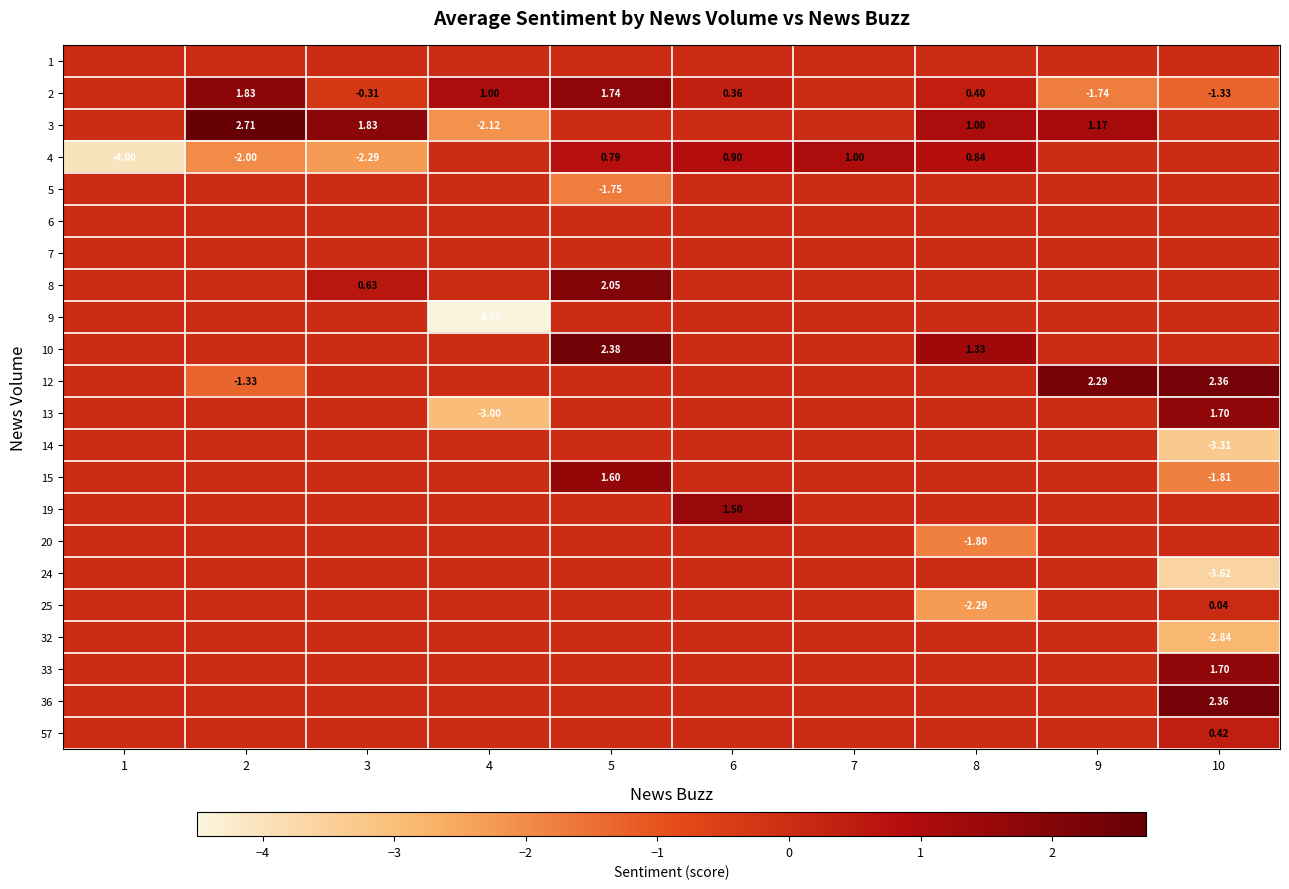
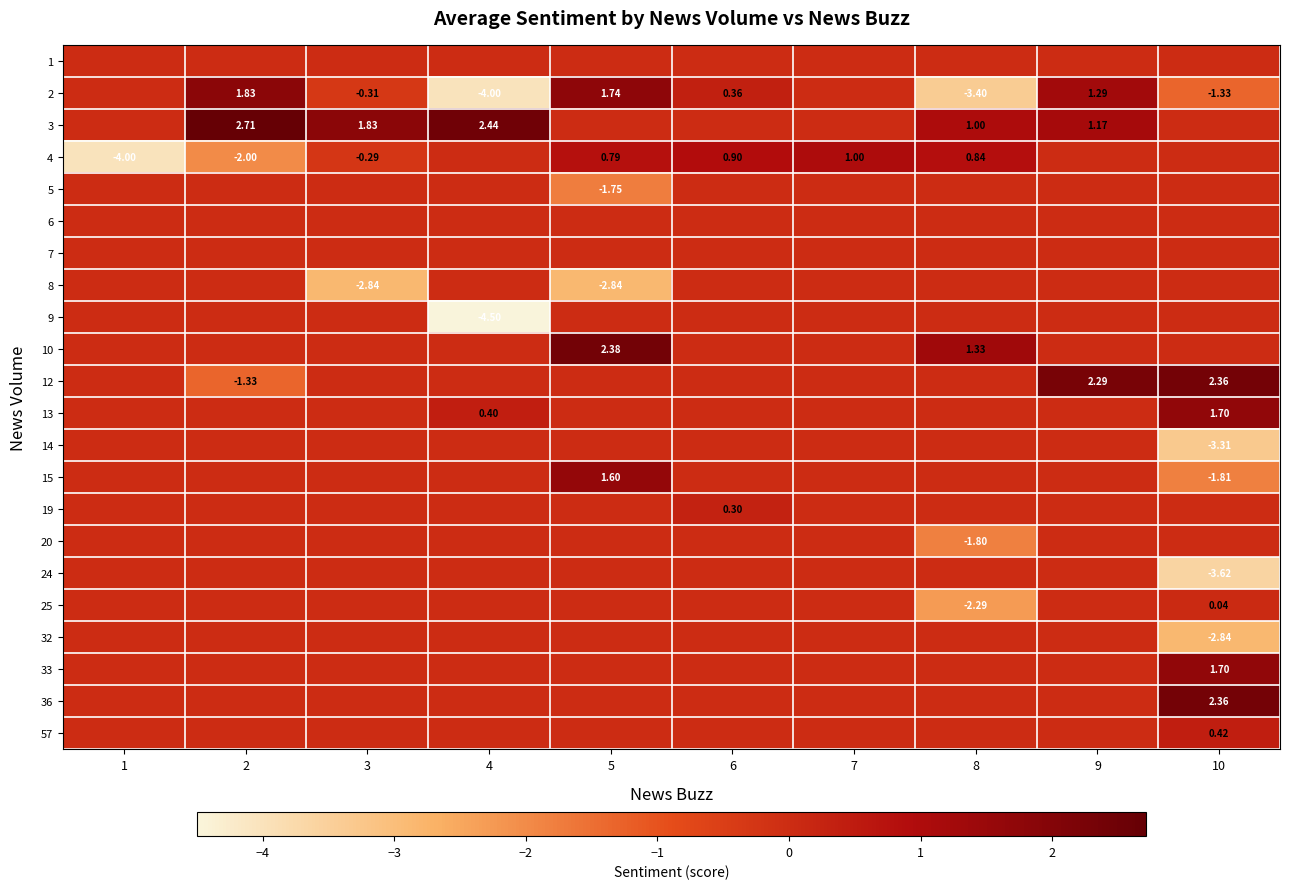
  {
    "2": {
      "2": 1.83,
      "3": -0.31,
-     "4": 1.00,
+     "4": -4.00,
      "5": 1.74,
      "6": 0.36,
-     "8": 0.40,
-     "9": -1.74,
+     "8": -3.40,
+     "9": 1.29,
      "10": -1.33
    },
    "3": {
      "2": 2.71,
      "3": 1.83,
-     "4": -2.12,
+     "4": 2.44,
      "8": 1.00,
      "9": 1.17
    },
    "4": {
      "1": -4.00,
      "2": -2.00,
-     "3": -2.29,
+     "3": -0.29,
      "5": 0.79,
      "6": 0.90,
      "7": 1.00,
      "8": 0.84
    },
    "5": {
      "5": -1.75
    },
    "8": {
-     "3": 0.63,
-     "5": 2.05
+     "3": -2.84,
+     "5": -2.84
    },
    "10": {
      "5": 2.38,
      "8": 1.33
    },
    "12": {
      "2": -1.33,
      "9": 2.29,
      "10": 2.36
    },
    "13": {
-     "4": -3.00,
+     "4": 0.40,
      "10": 1.70
    },
    "14": {
      "10": -3.31
    },
    "15": {
      "5": 1.60,
      "10": -1.81
    },
    "19": {
-     "6": 1.50
+     "6": 0.30
    },
    "20": {
      "8": -1.80
    },
    "24": {
      "10": -3.62
    },
    "25": {
      "8": -2.29,
      "10": 0.04
    },
    "32": {
      "10": -2.84
    },
    "33": {
      "10": 1.70
    },
    "36": {
      "10": 2.36
    },
    "57": {
      "10": 0.42
    }
  }
